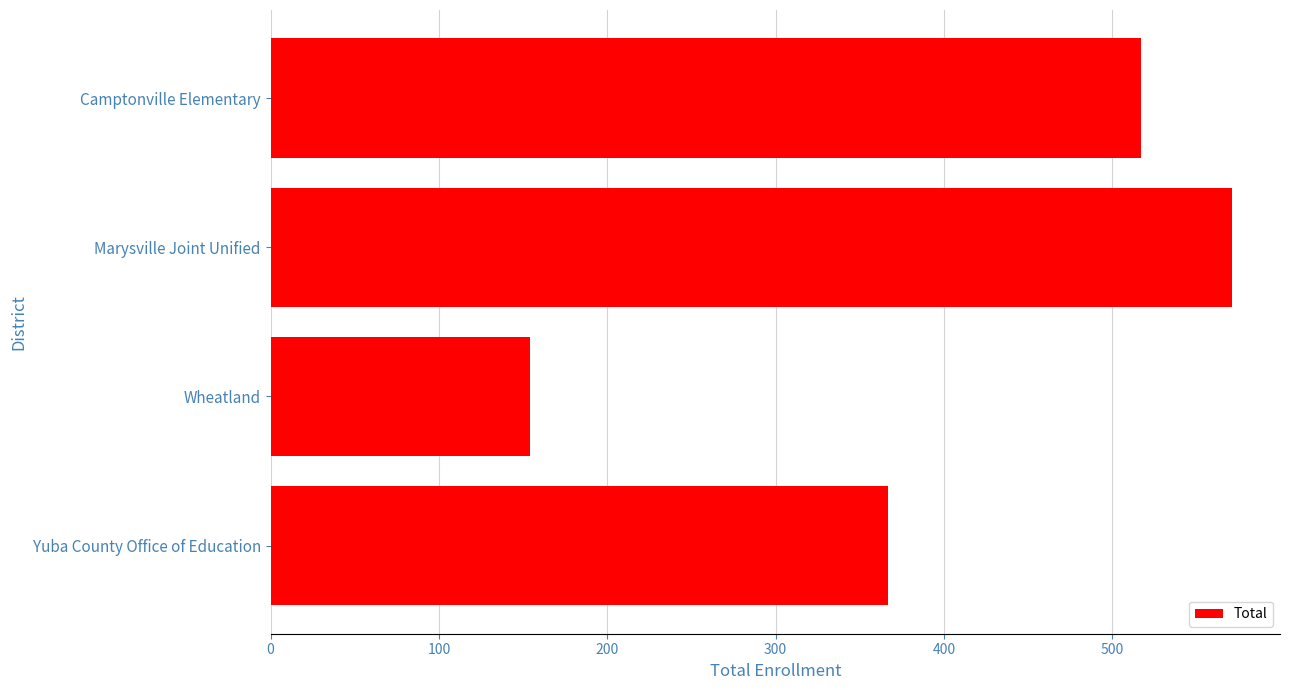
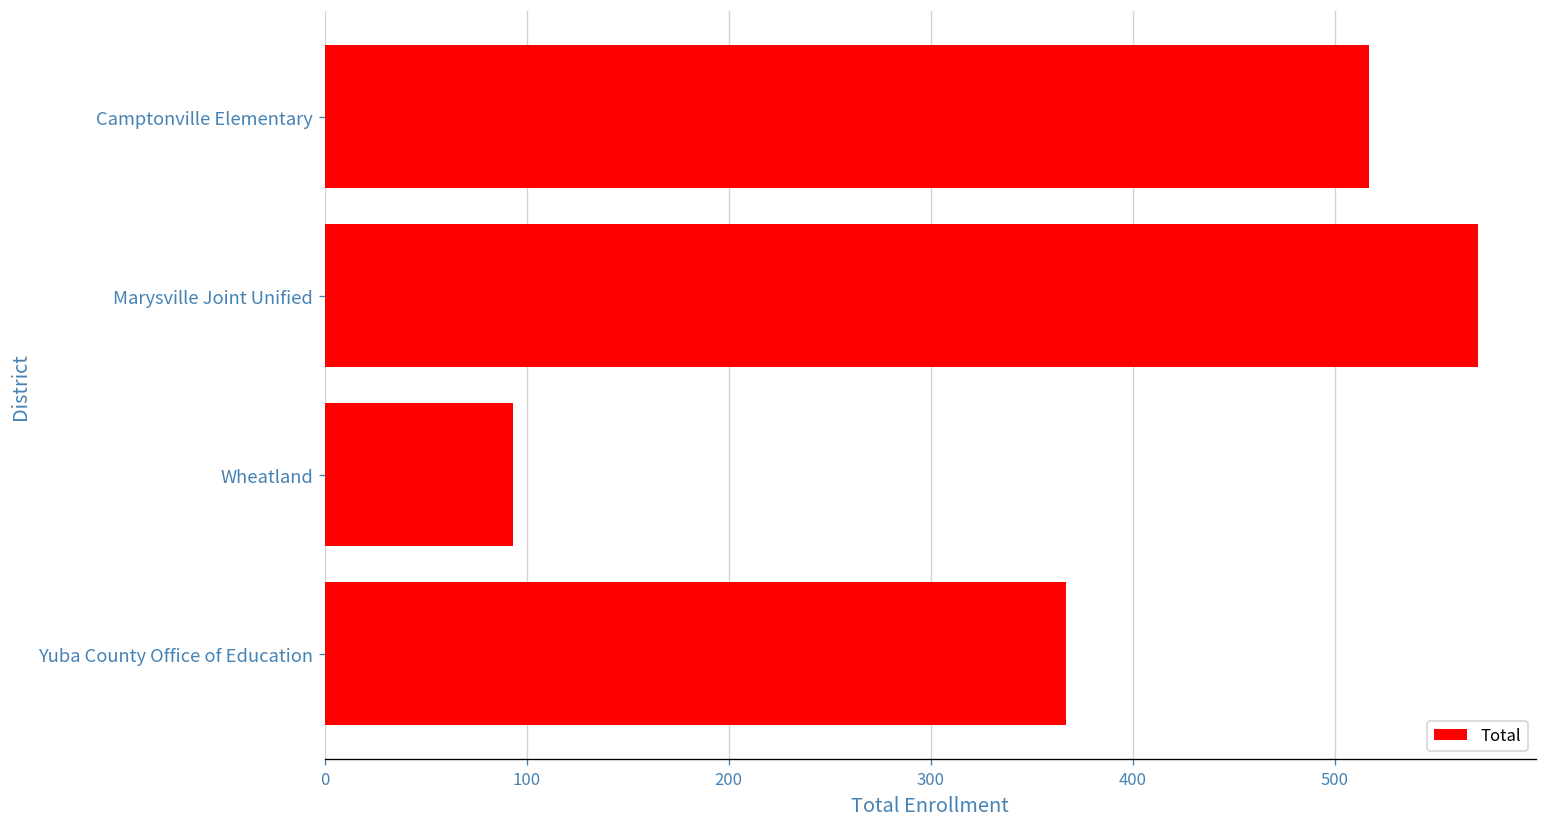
  {
    "Camptonville Elementary": 517,
    "Marysville Joint Unified": 571,
-   "Wheatland": 154,
+   "Wheatland": 93,
    "Yuba County Office of Education": 367
  }
